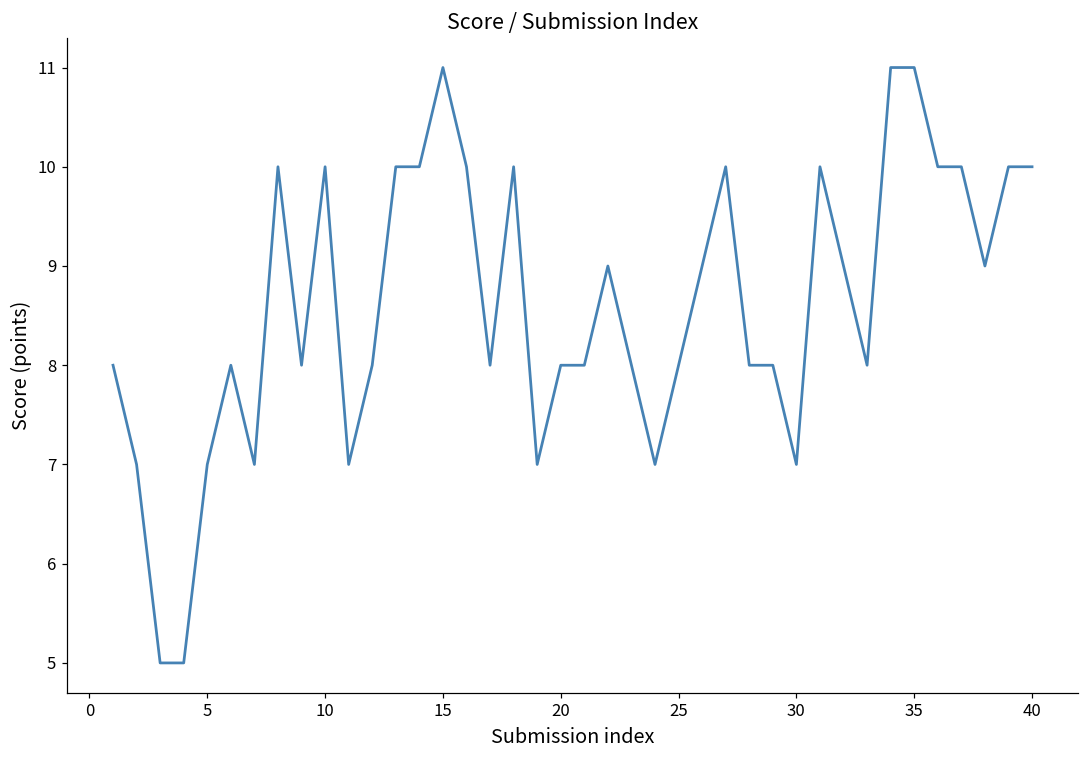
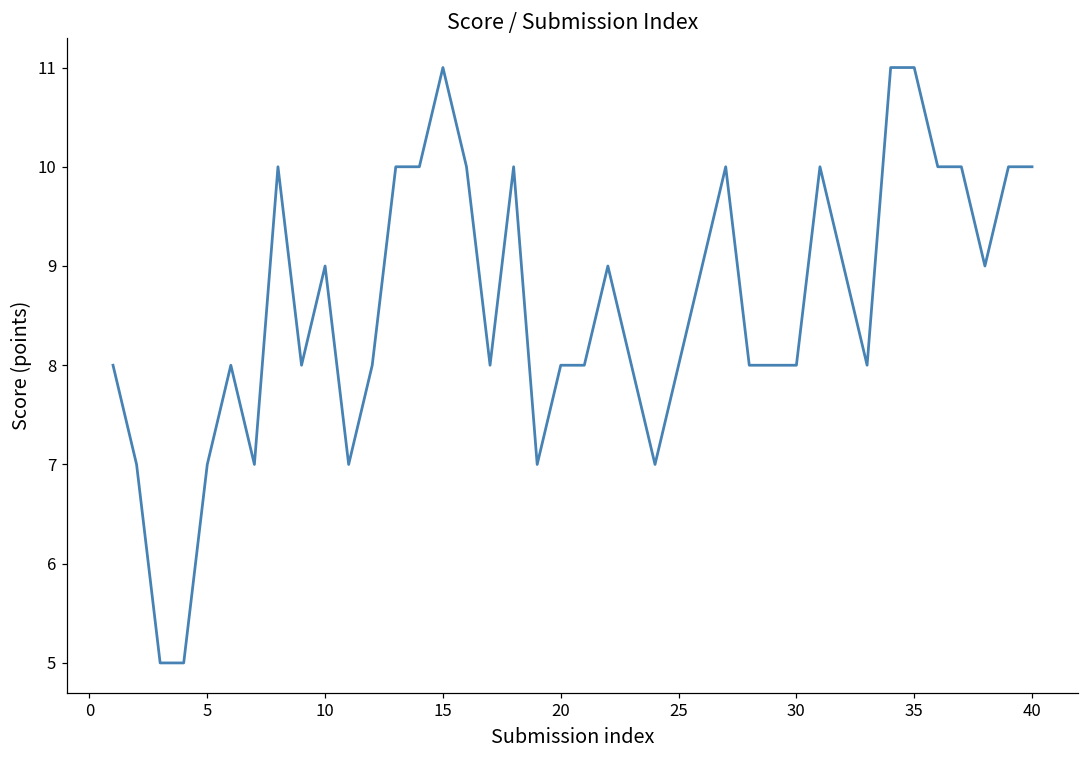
  {
    "5": 7,
-   "10": 10,
+   "10": 9,
    "15": 11,
    "20": 8,
    "25": 8,
-   "30": 7,
+   "30": 8,
    "35": 11,
    "40": 10
  }
